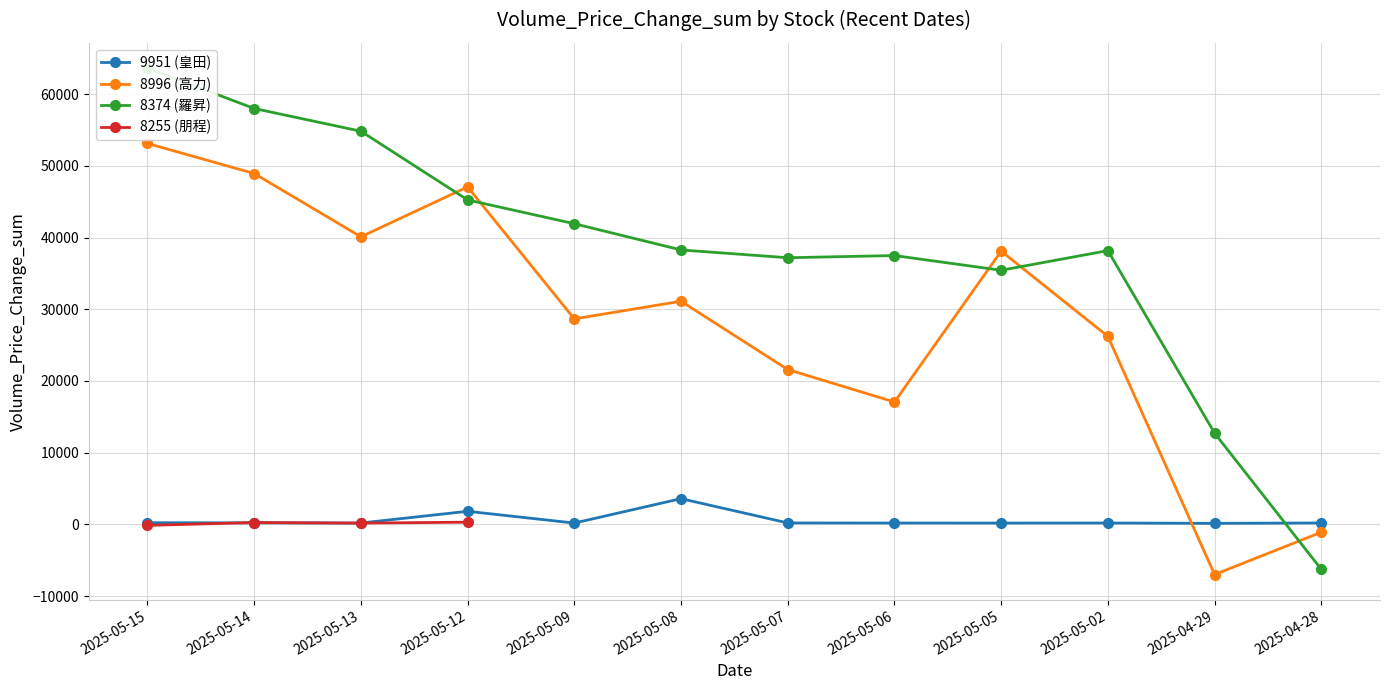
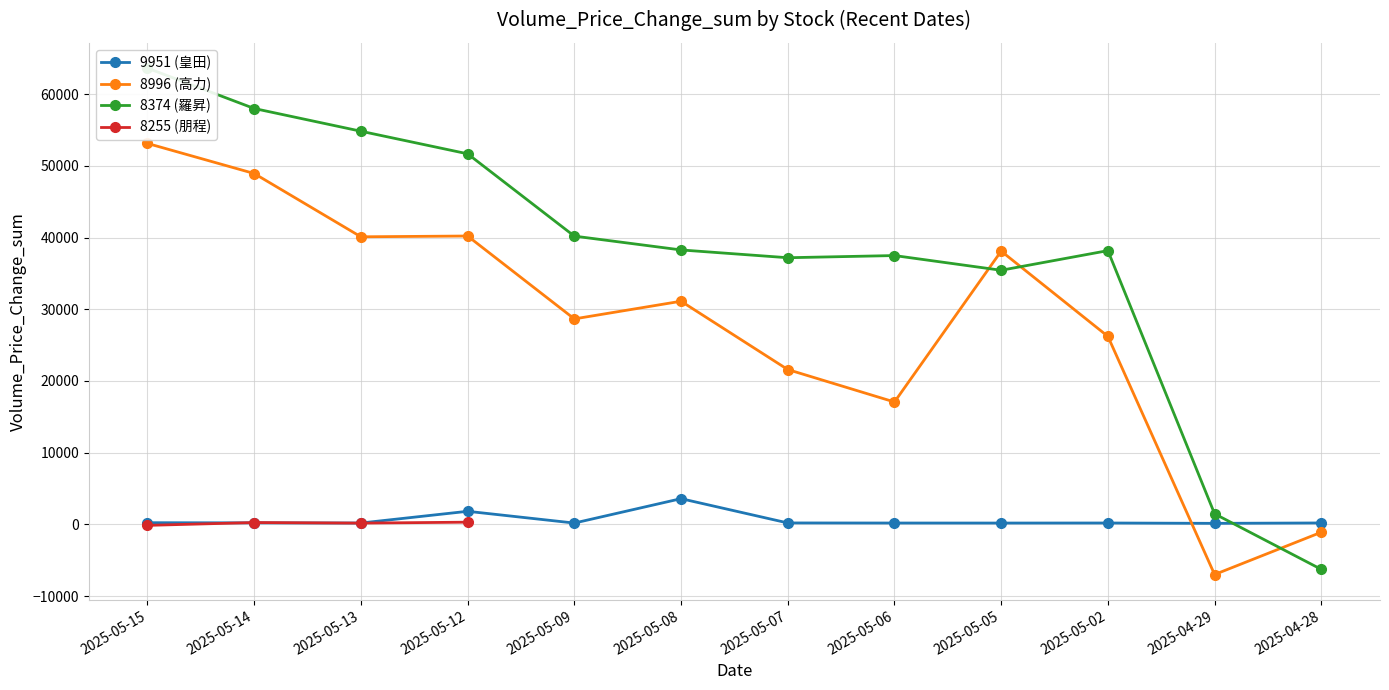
  {
    "9951 (皇田)": {
      "2025-05-15": 0,
      "2025-05-12": 2000,
      "2025-05-09": 0,
      "2025-05-08": 4000,
      "2025-05-07": 0,
      "2025-05-06": 0,
      "2025-05-05": 0,
      "2025-05-02": 0,
      "2025-04-29": 0,
      "2025-04-28": 0
    },
    "8996 (高力)": {
      "2025-05-15": 53000,
      "2025-05-14": 49000,
      "2025-05-13": 40000,
-     "2025-05-12": 47000,
+     "2025-05-12": 40000,
      "2025-05-09": 29000,
      "2025-05-08": 31000,
      "2025-05-07": 22000,
      "2025-05-06": 17000,
      "2025-05-05": 38000,
      "2025-05-02": 26000,
      "2025-04-29": -7000,
      "2025-04-28": -1000
    },
    "8374 (羅昇)": {
      "2025-05-14": 58000,
      "2025-05-13": 55000,
-     "2025-05-12": 45000,
-     "2025-05-09": 42000,
+     "2025-05-12": 52000,
+     "2025-05-09": 40000,
      "2025-05-08": 38000,
      "2025-05-07": 37000,
      "2025-05-06": 37000,
      "2025-05-05": 35000,
      "2025-05-02": 38000,
-     "2025-04-29": 13000,
+     "2025-04-29": 1000,
      "2025-04-28": -6000
    },
    "8255 (朋程)": {
      "2025-05-15": 0,
      "2025-05-12": 0
    }
  }
